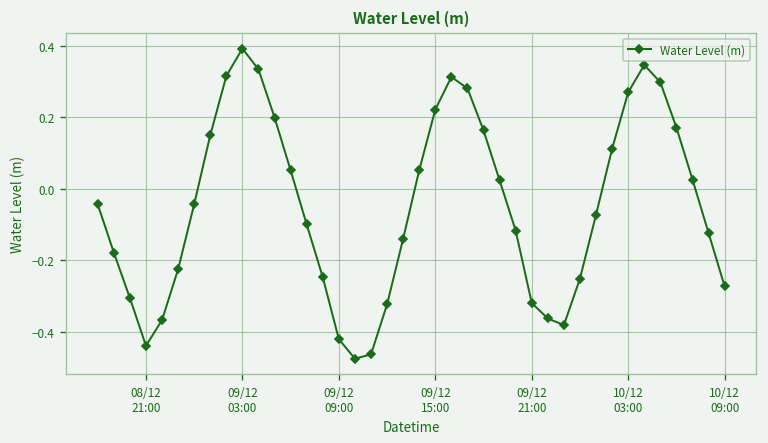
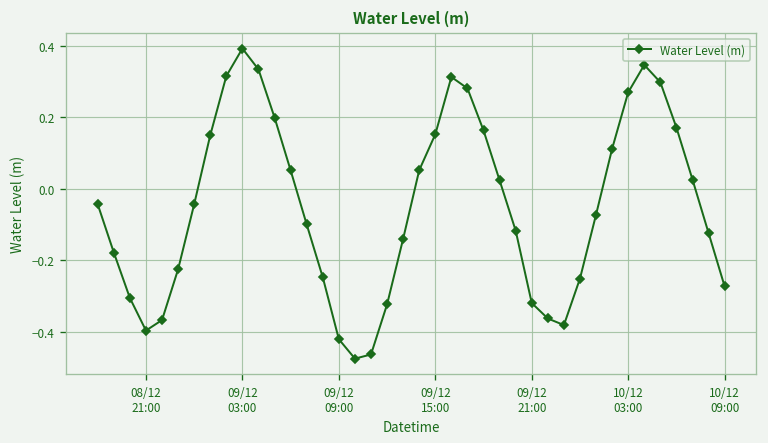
  {
-   "08/12 21:00": -0.44,
+   "08/12 21:00": -0.40,
    "09/12 03:00": 0.39,
    "09/12 09:00": -0.42,
-   "09/12 15:00": 0.22,
+   "09/12 15:00": 0.15,
    "09/12 21:00": -0.32,
    "10/12 03:00": 0.27,
    "10/12 09:00": -0.27
  }
